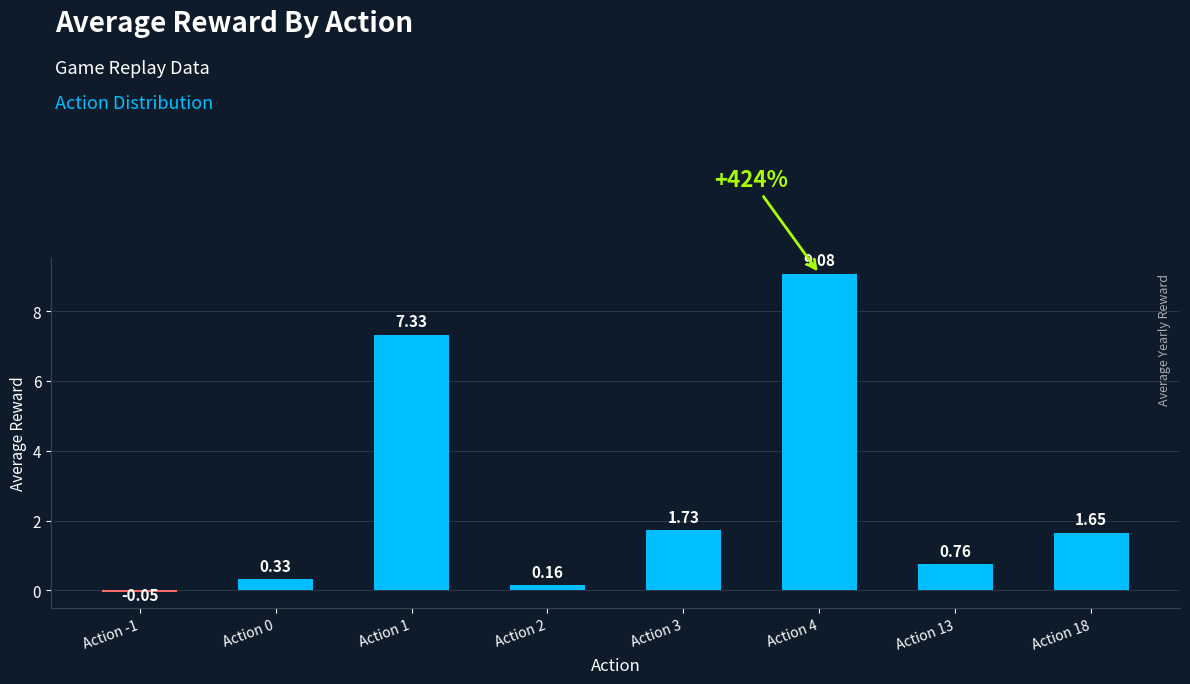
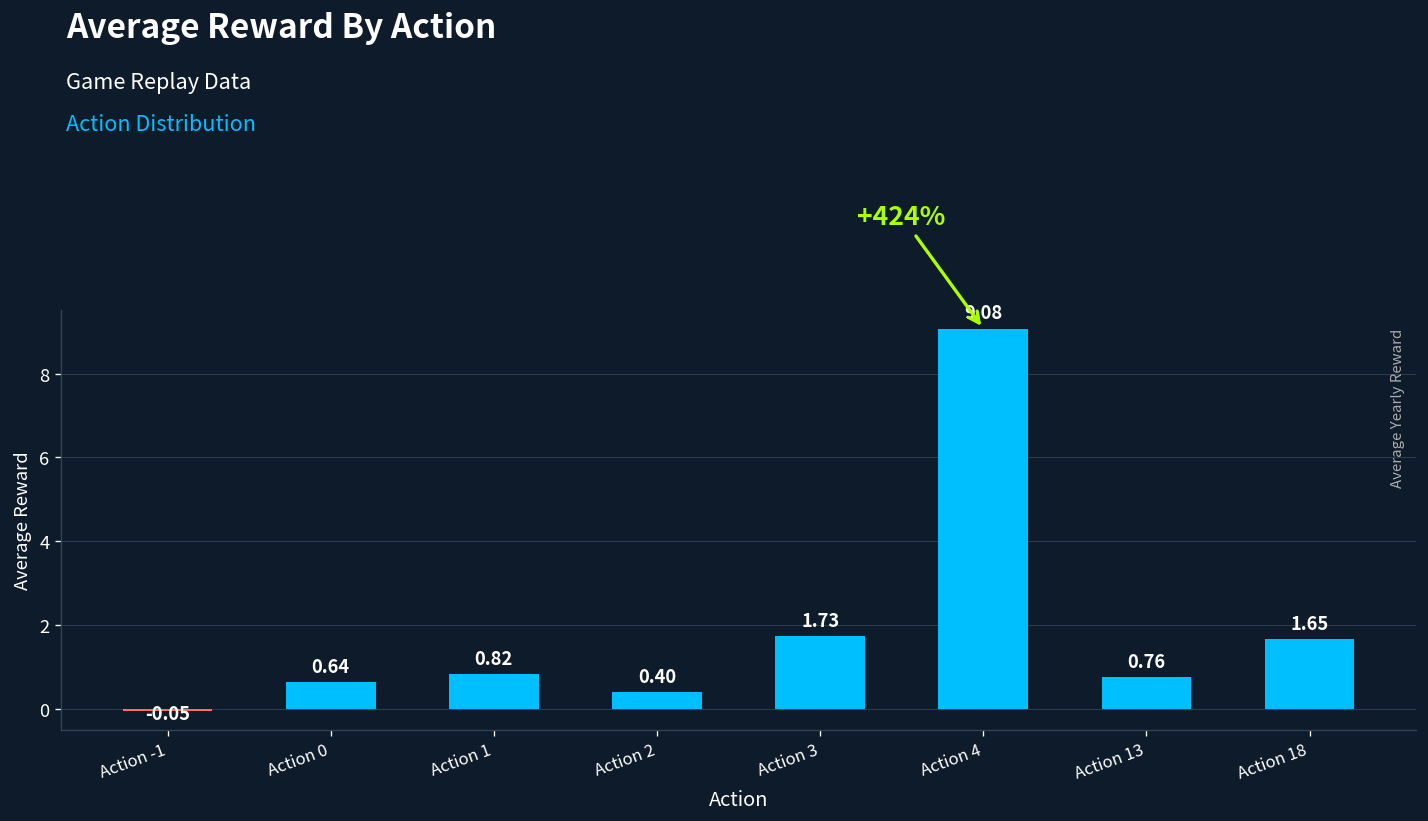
  {
    "Action -1": -0.05,
-   "Action 0": 0.33,
-   "Action 1": 7.33,
-   "Action 2": 0.16,
+   "Action 0": 0.64,
+   "Action 1": 0.82,
+   "Action 2": 0.40,
    "Action 3": 1.73,
    "Action 13": 0.76,
    "Action 18": 1.65
  }
